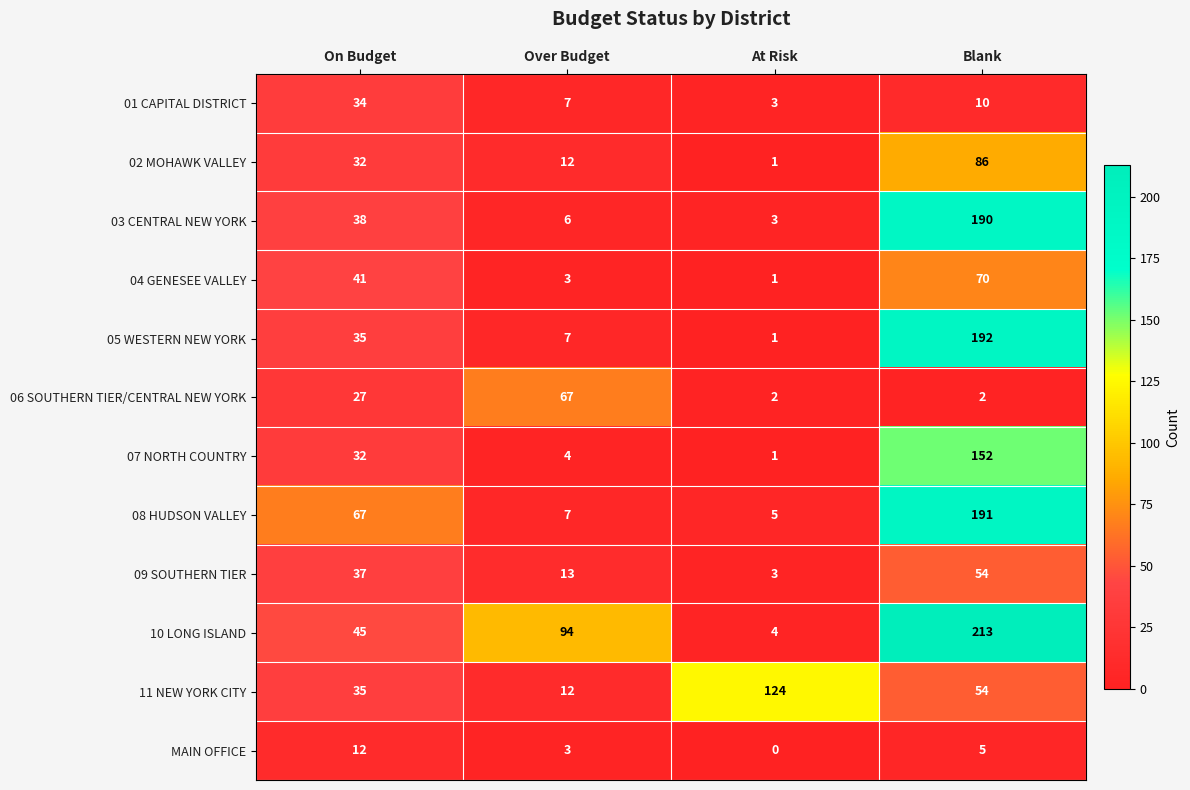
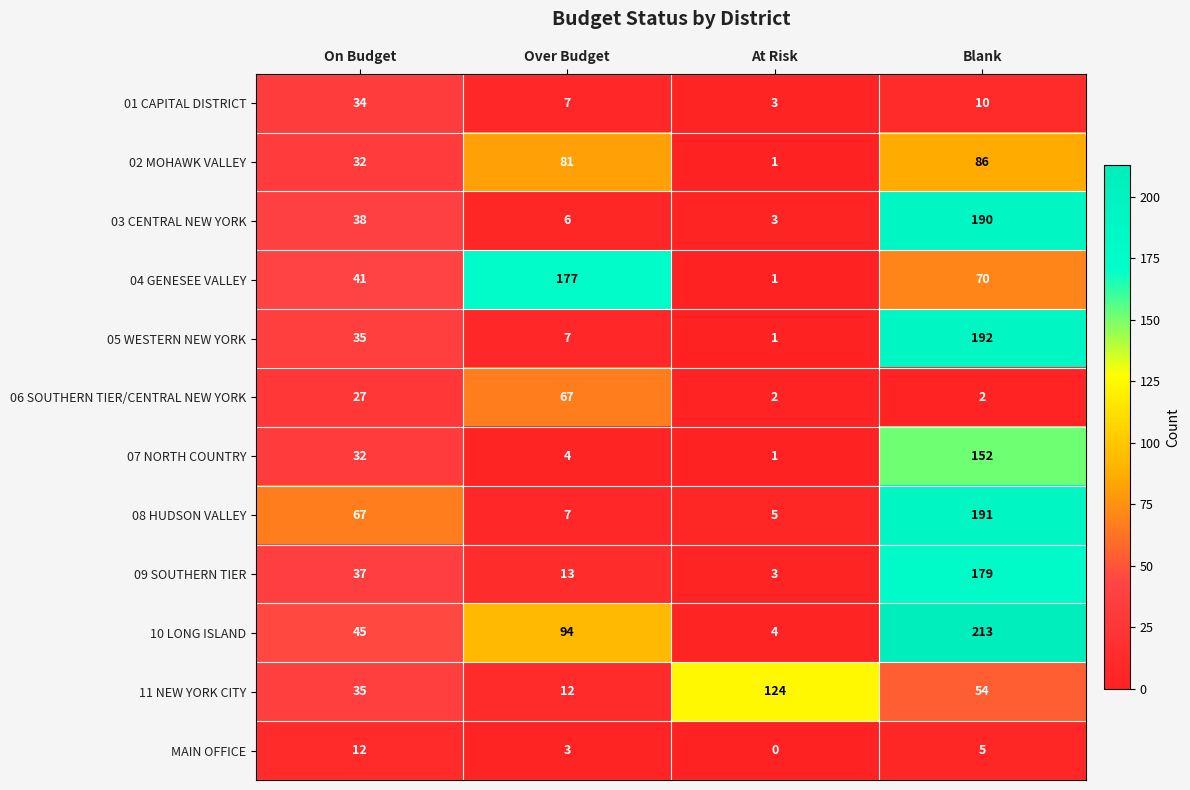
  {
    "01 CAPITAL DISTRICT": {
      "On Budget": 34,
      "Over Budget": 7,
      "At Risk": 3,
      "Blank": 10
    },
    "02 MOHAWK VALLEY": {
      "On Budget": 32,
-     "Over Budget": 12,
+     "Over Budget": 81,
      "At Risk": 1,
      "Blank": 86
    },
    "03 CENTRAL NEW YORK": {
      "On Budget": 38,
      "Over Budget": 6,
      "At Risk": 3,
      "Blank": 190
    },
    "04 GENESEE VALLEY": {
      "On Budget": 41,
-     "Over Budget": 3,
+     "Over Budget": 177,
      "At Risk": 1,
      "Blank": 70
    },
    "05 WESTERN NEW YORK": {
      "On Budget": 35,
      "Over Budget": 7,
      "At Risk": 1,
      "Blank": 192
    },
    "06 SOUTHERN TIER/CENTRAL NEW YORK": {
      "On Budget": 27,
      "Over Budget": 67,
      "At Risk": 2,
      "Blank": 2
    },
    "07 NORTH COUNTRY": {
      "On Budget": 32,
      "Over Budget": 4,
      "At Risk": 1,
      "Blank": 152
    },
    "08 HUDSON VALLEY": {
      "On Budget": 67,
      "Over Budget": 7,
      "At Risk": 5,
      "Blank": 191
    },
    "09 SOUTHERN TIER": {
      "On Budget": 37,
      "Over Budget": 13,
      "At Risk": 3,
-     "Blank": 54
+     "Blank": 179
    },
    "10 LONG ISLAND": {
      "On Budget": 45,
      "Over Budget": 94,
      "At Risk": 4,
      "Blank": 213
    },
    "11 NEW YORK CITY": {
      "On Budget": 35,
      "Over Budget": 12,
      "At Risk": 124,
      "Blank": 54
    },
    "MAIN OFFICE": {
      "On Budget": 12,
      "Over Budget": 3,
      "At Risk": 0,
      "Blank": 5
    }
  }
